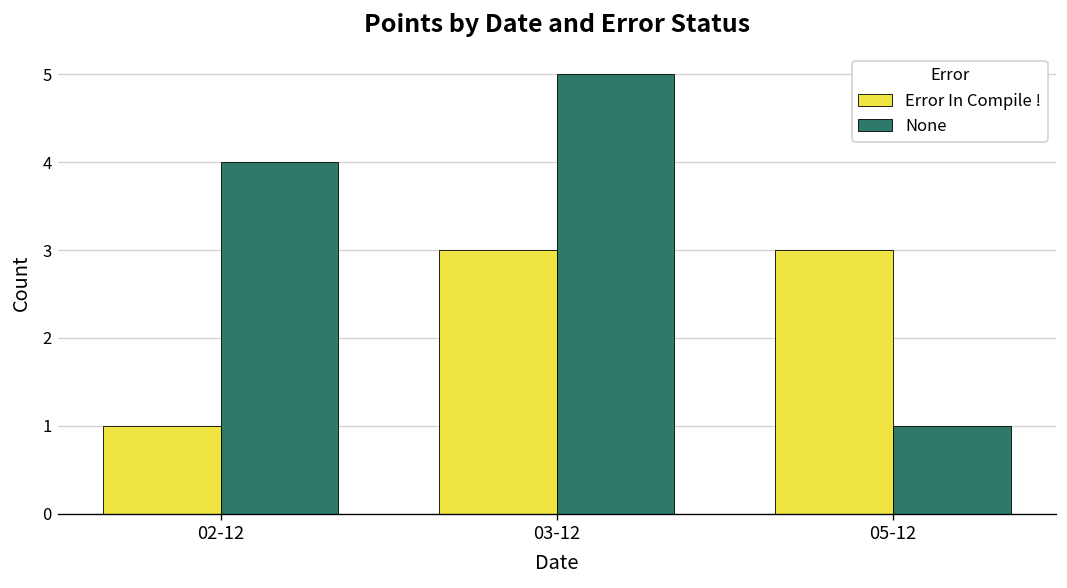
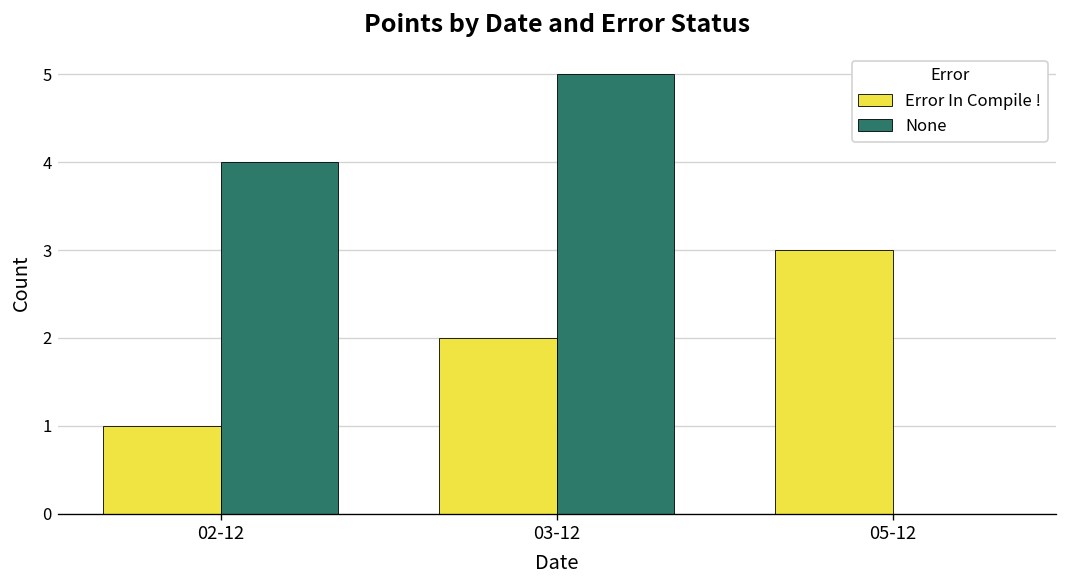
  {
    "Error In Compile !": {
      "02-12": 1,
-     "03-12": 3,
+     "03-12": 2,
      "05-12": 3
    },
    "None": {
      "02-12": 4,
      "03-12": 5,
-     "05-12": 1
+     "05-12": 0
    }
  }
